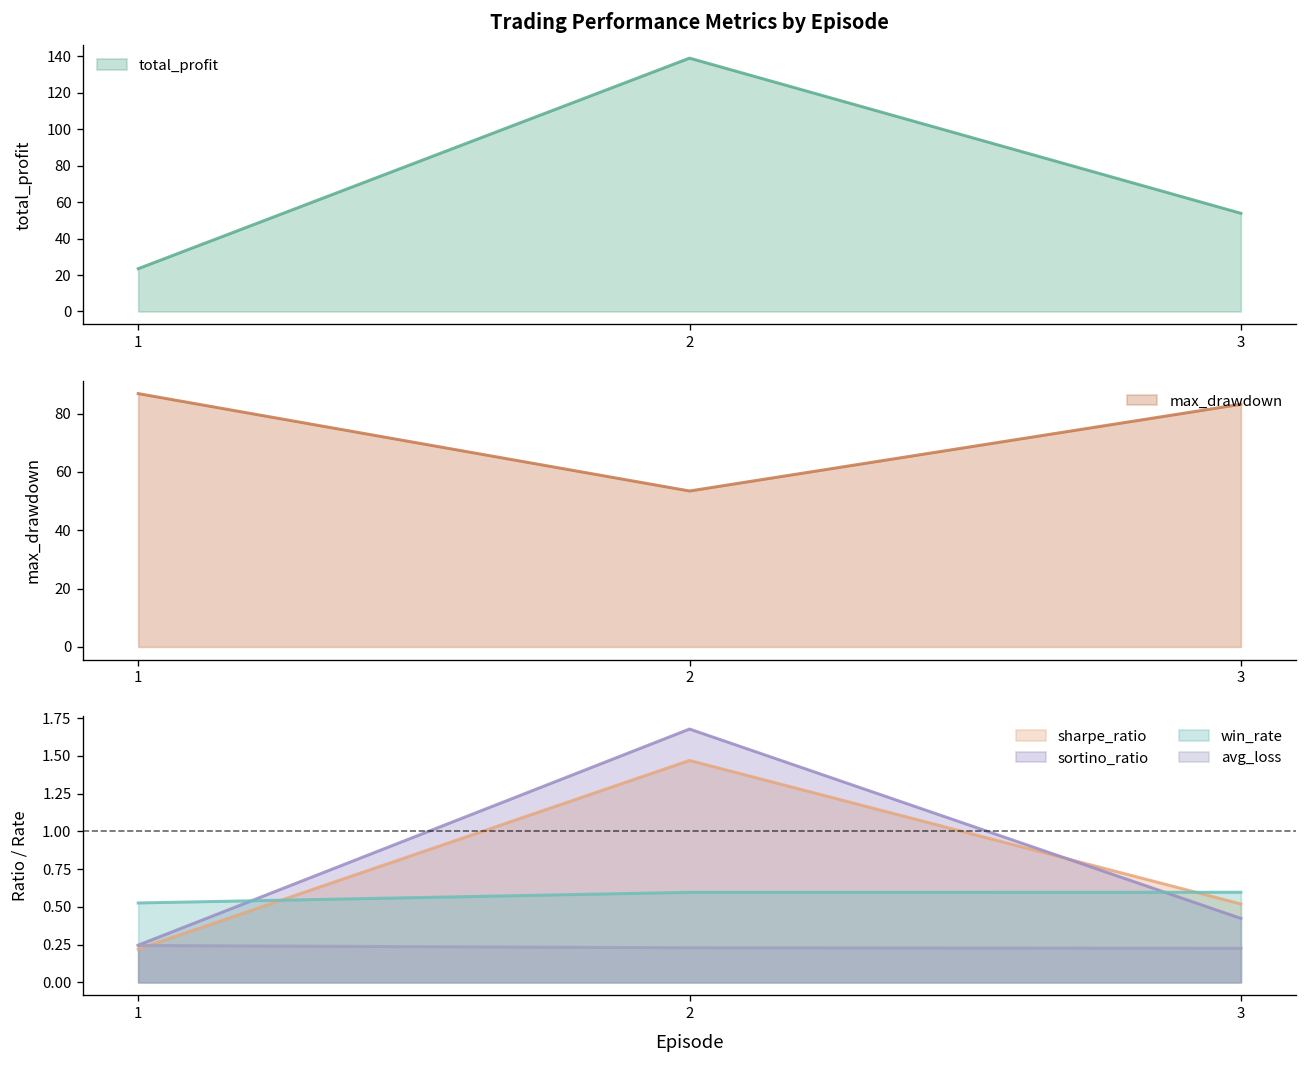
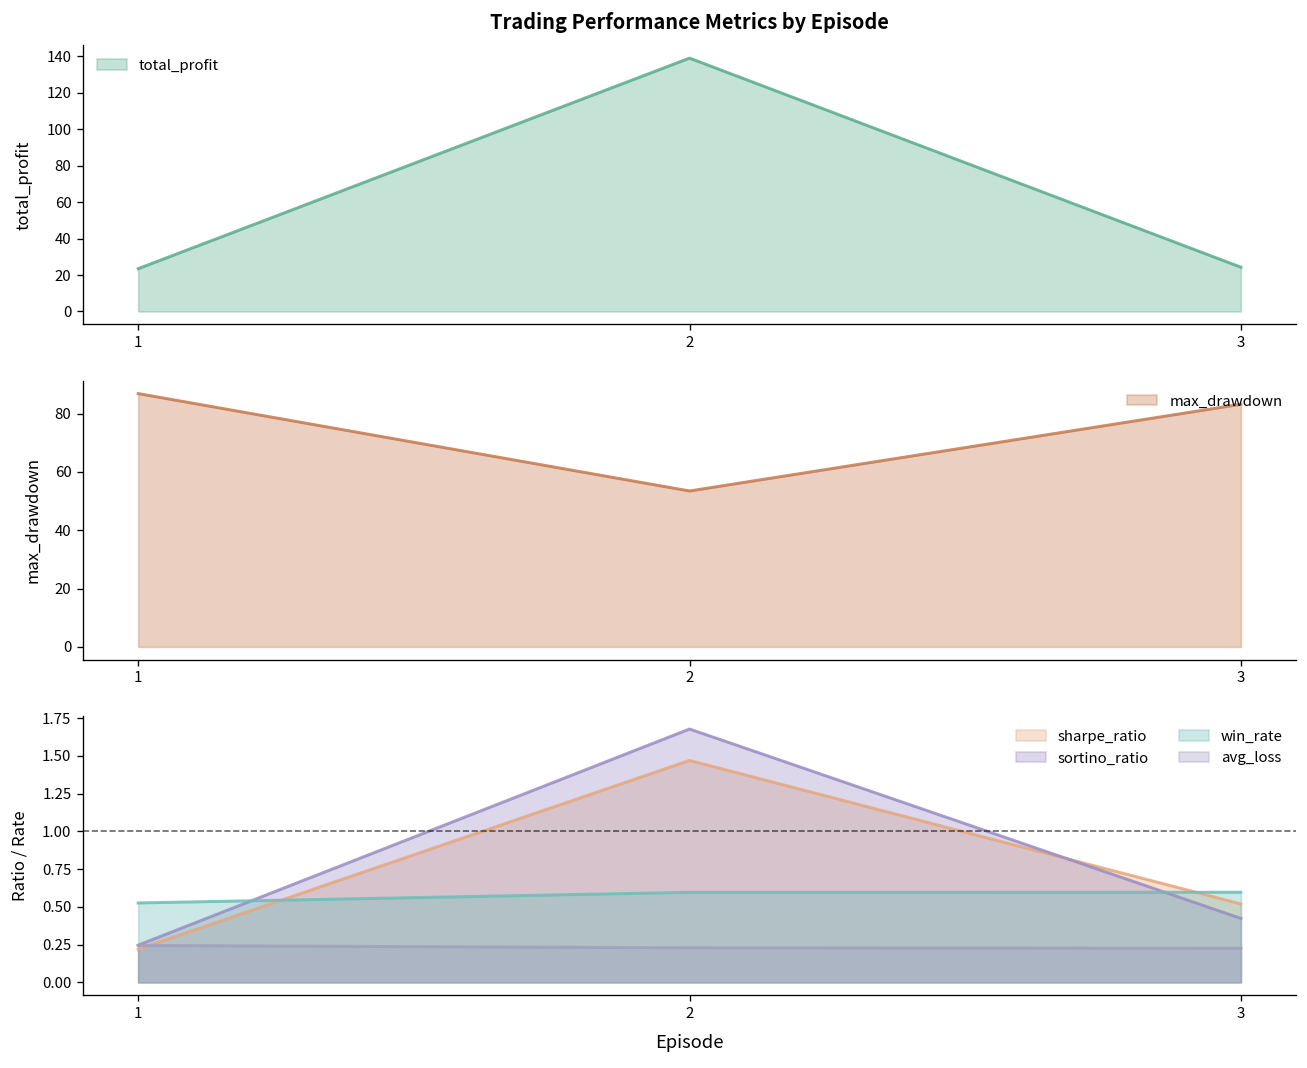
  {
    "Trading Performance Metrics by Episode": {
      "1": 23,
      "2": 139,
-     "3": 54
+     "3": 24
    }
  }
